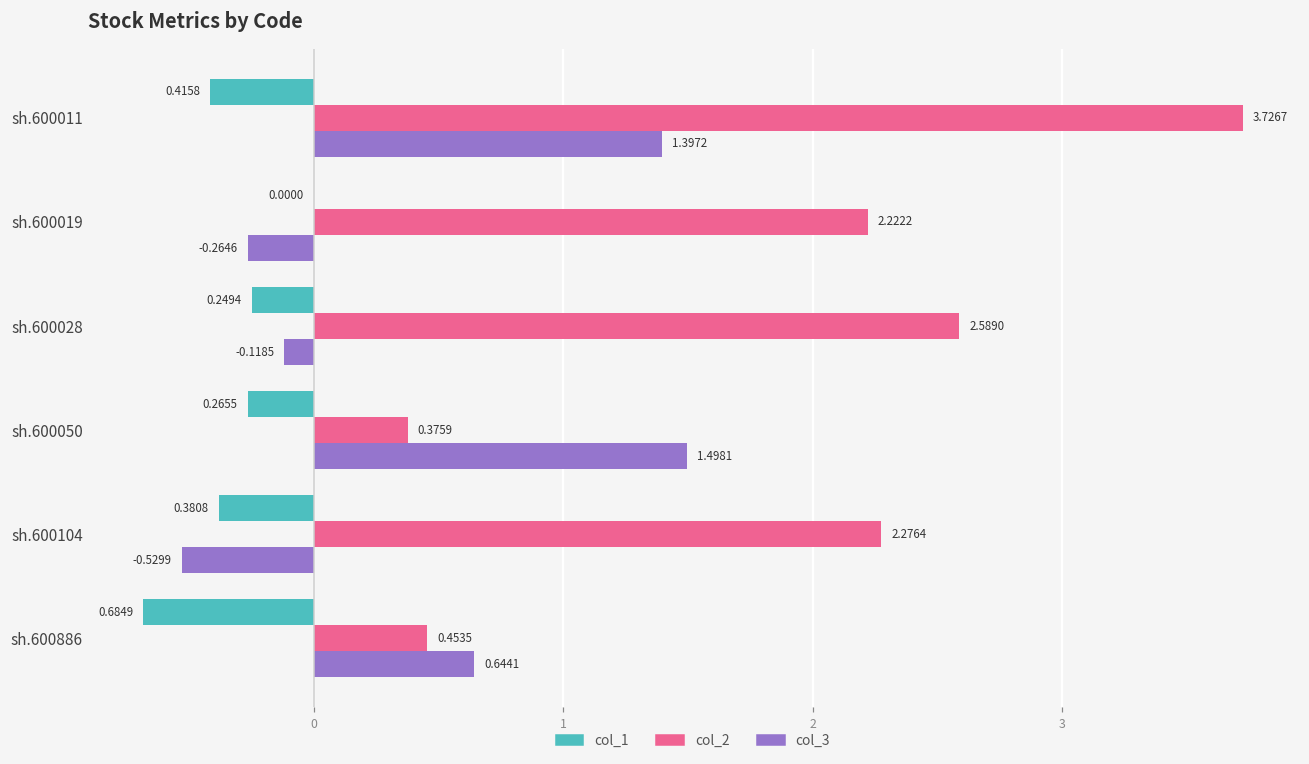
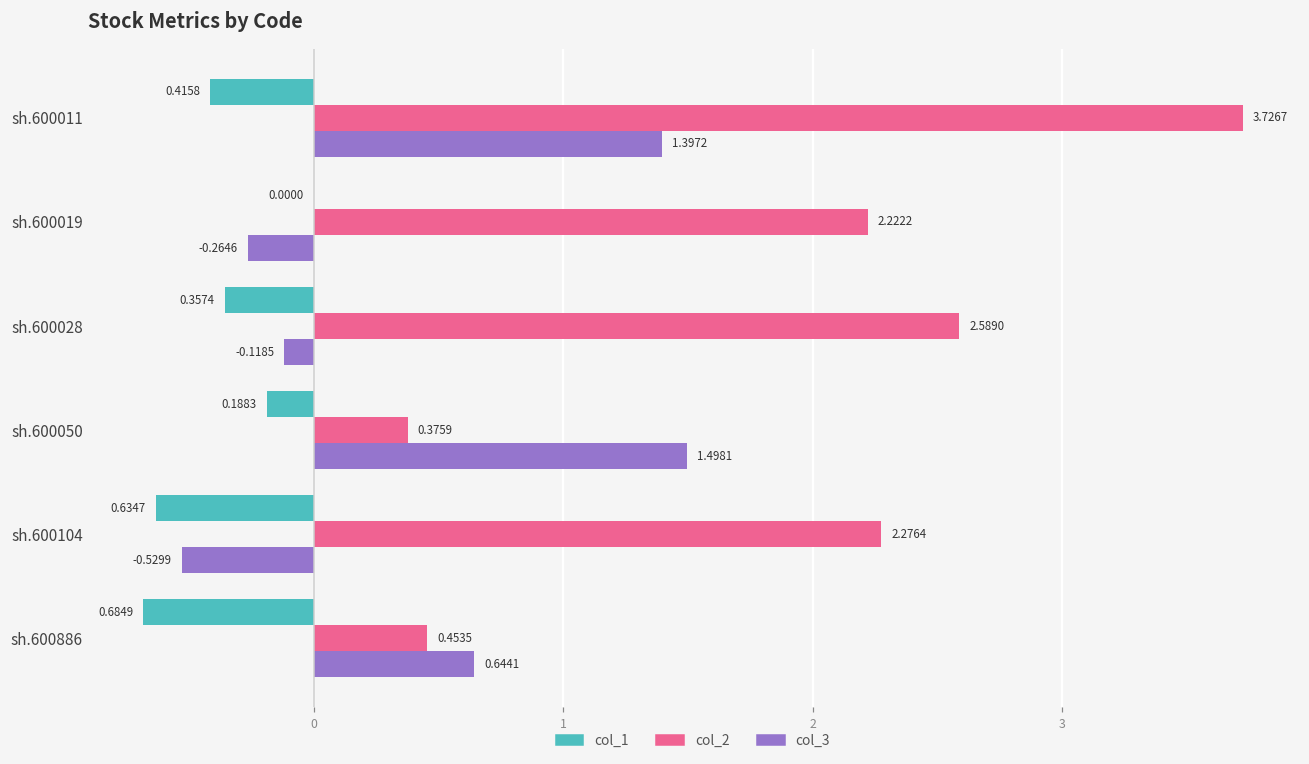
  {
    "col_1": {
      "sh.600019": 0.0000,
-     "sh.600028": 0.2494,
-     "sh.600050": 0.2655,
-     "sh.600104": 0.3808
+     "sh.600028": 0.3574,
+     "sh.600050": 0.1883,
+     "sh.600104": 0.6347
    },
    "col_2": {
      "sh.600011": 3.7267,
      "sh.600019": 2.2222,
      "sh.600028": 2.5890,
      "sh.600050": 0.3759,
      "sh.600104": 2.2764,
      "sh.600886": 0.4535
    },
    "col_3": {
      "sh.600011": 1.3972,
      "sh.600019": -0.2646,
      "sh.600028": -0.1185,
      "sh.600050": 1.4981,
      "sh.600104": -0.5299,
      "sh.600886": 0.6441
    }
  }
